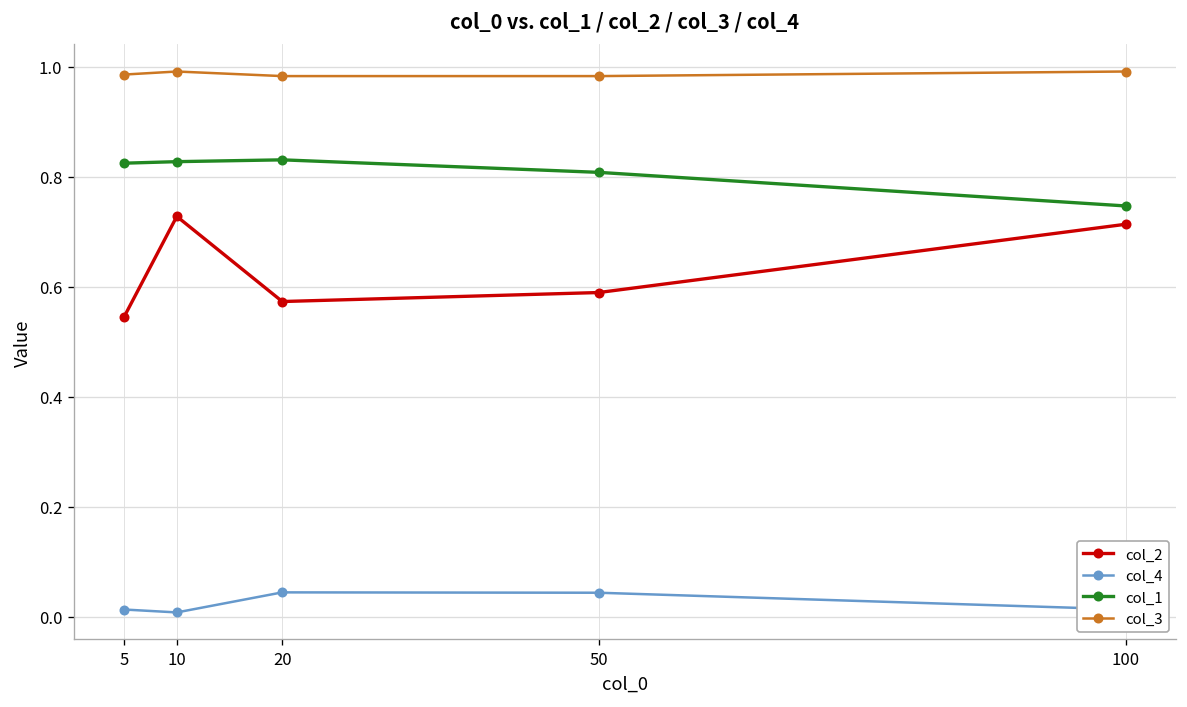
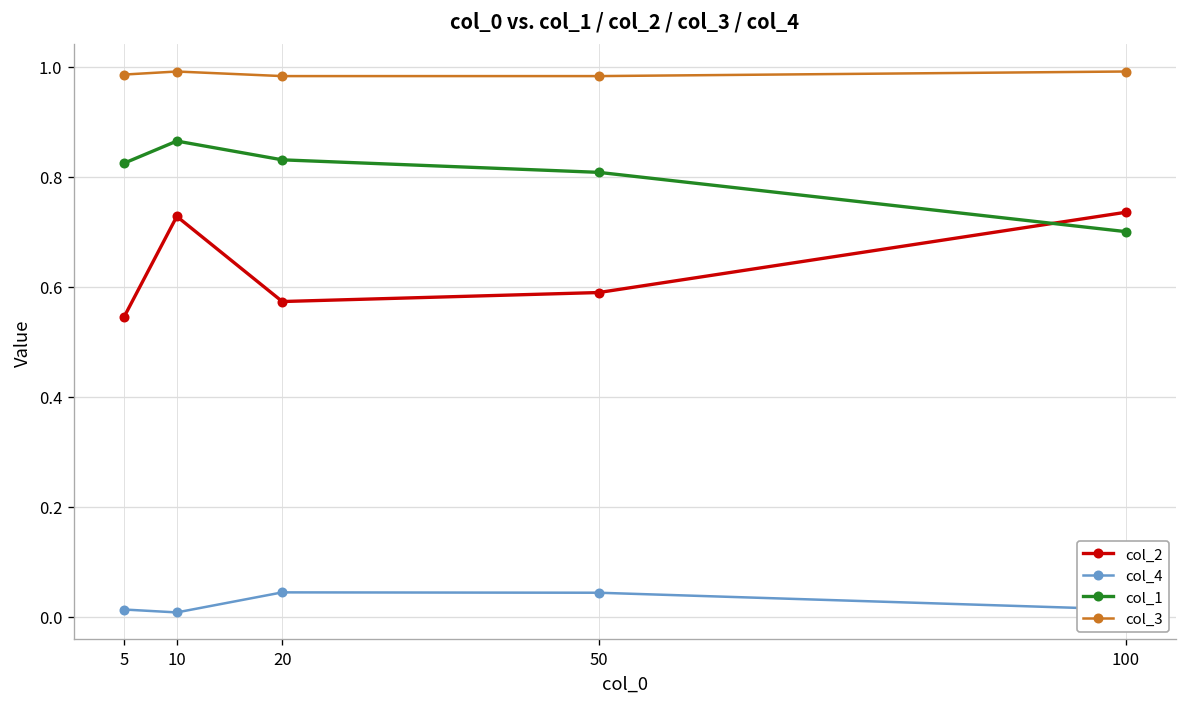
  {
    "col_2": {
      "5": 0.55,
      "10": 0.73,
      "20": 0.57,
      "50": 0.59,
-     "100": 0.71
+     "100": 0.74
    },
    "col_4": {
      "5": 0.01,
      "10": 0.01,
      "20": 0.04,
      "50": 0.04
    },
    "col_1": {
      "5": 0.82,
-     "10": 0.83,
+     "10": 0.87,
      "20": 0.83,
      "50": 0.81,
-     "100": 0.75
+     "100": 0.70
    },
    "col_3": {
      "5": 0.99,
      "10": 0.99,
      "20": 0.98,
      "50": 0.98,
      "100": 0.99
    }
  }
